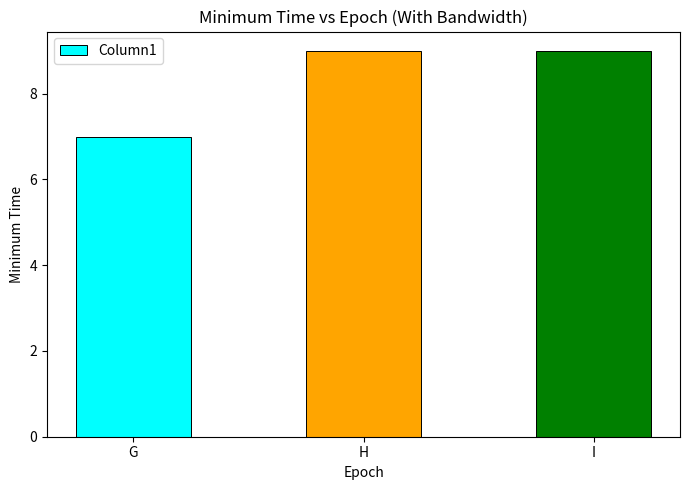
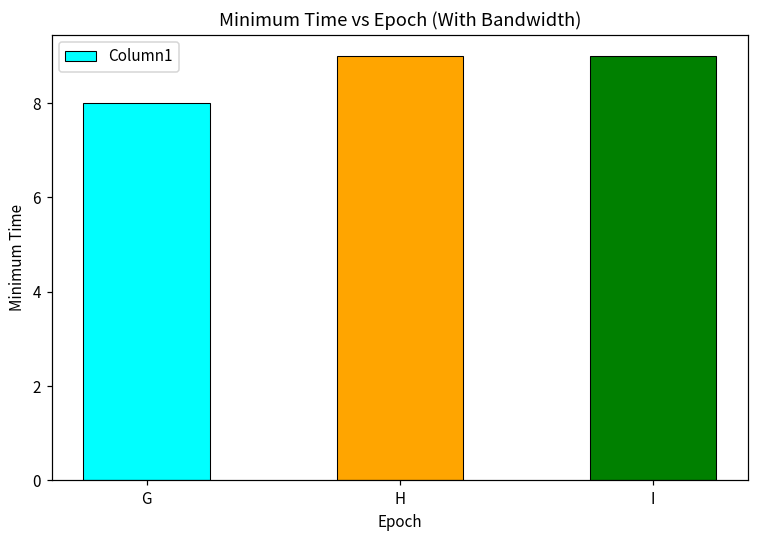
  {
-   "G": 7,
+   "G": 8,
    "H": 9,
    "I": 9
  }
